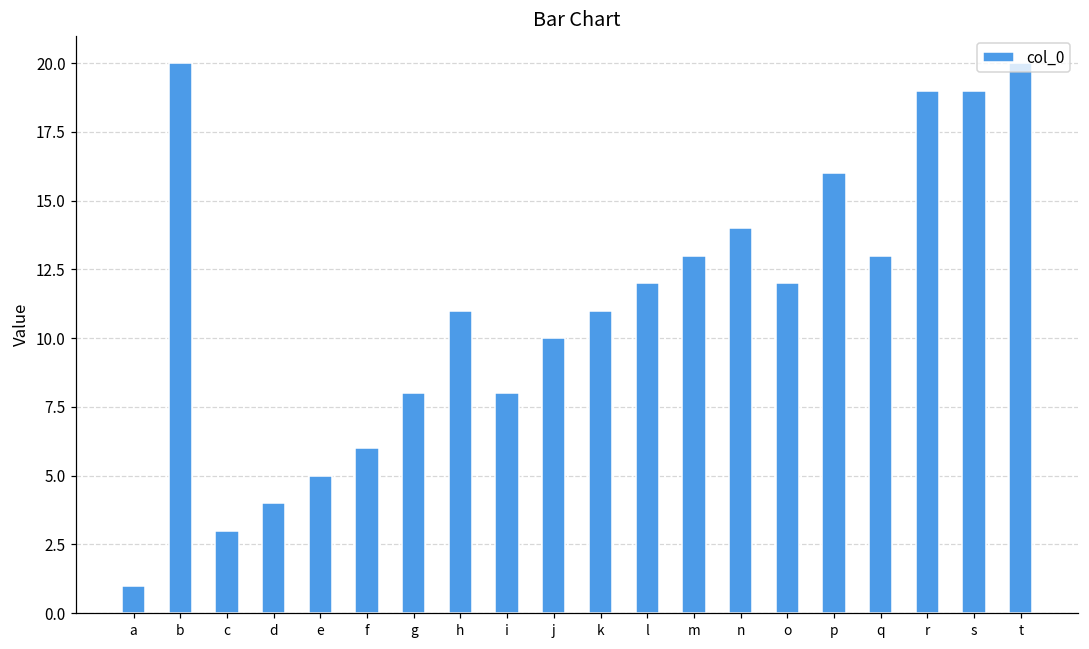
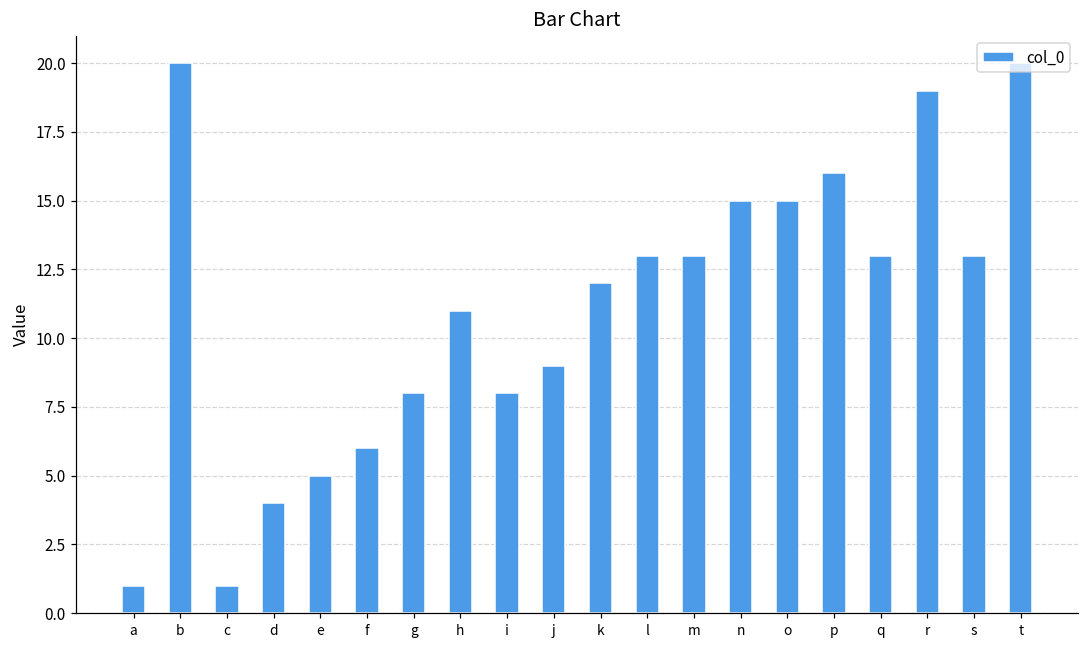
  {
    "a": 1,
    "b": 20,
-   "c": 3,
+   "c": 1,
    "d": 4,
    "e": 5,
    "f": 6,
    "g": 8,
    "h": 11,
    "i": 8,
-   "j": 10,
-   "k": 11,
-   "l": 12,
+   "j": 9,
+   "k": 12,
+   "l": 13,
    "m": 13,
-   "n": 14,
-   "o": 12,
+   "n": 15,
+   "o": 15,
    "p": 16,
    "q": 13,
    "r": 19,
-   "s": 19
+   "s": 13
  }
